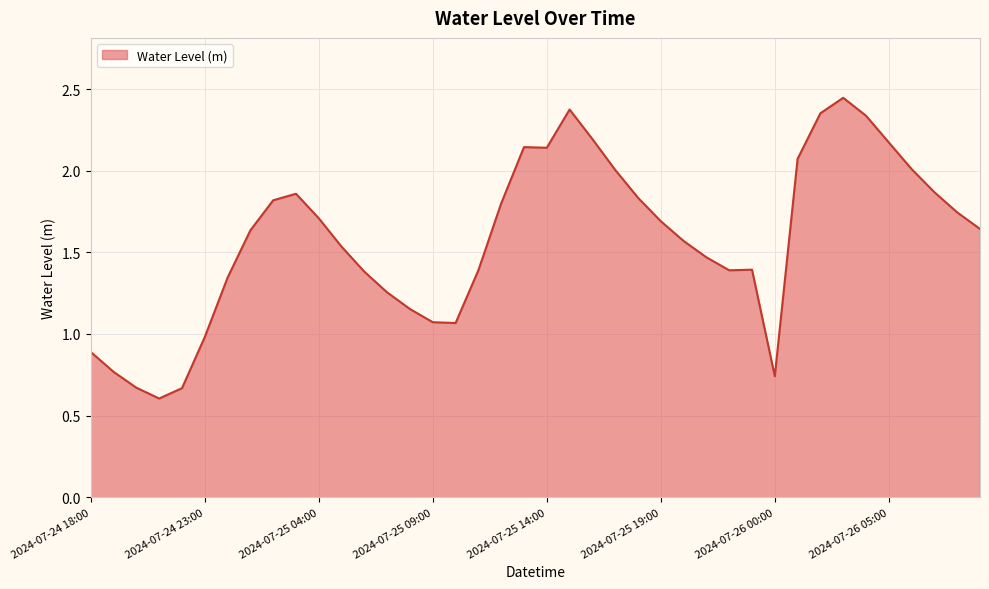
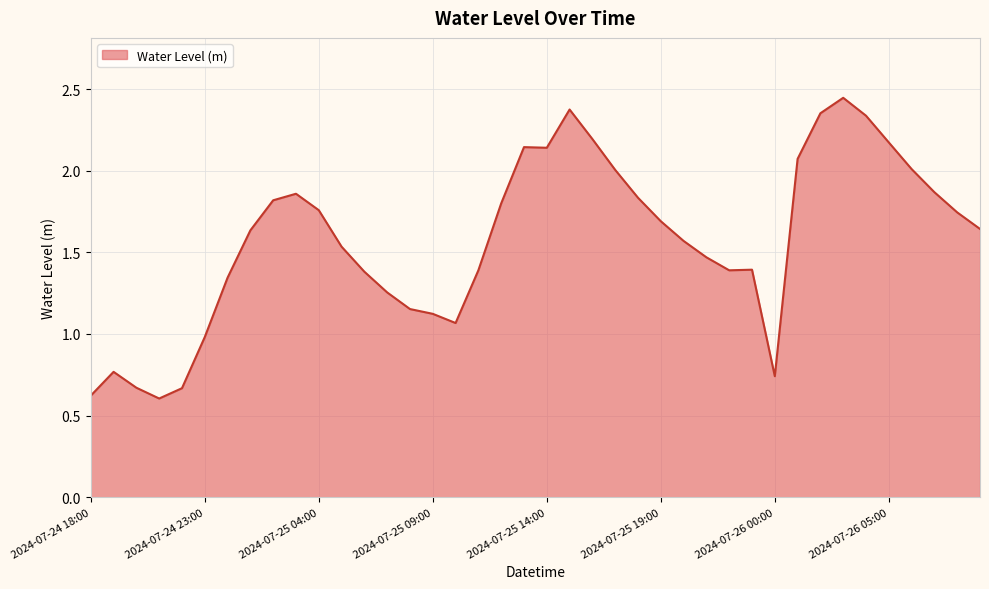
  {
-   "2024-07-24 18:00": 0.89,
+   "2024-07-24 18:00": 0.62,
    "2024-07-24 23:00": 0.98,
-   "2024-07-25 04:00": 1.71,
-   "2024-07-25 09:00": 1.07,
+   "2024-07-25 04:00": 1.76,
+   "2024-07-25 09:00": 1.12,
    "2024-07-25 14:00": 2.14,
    "2024-07-25 19:00": 1.69,
    "2024-07-26 00:00": 0.74,
    "2024-07-26 05:00": 2.17
  }
